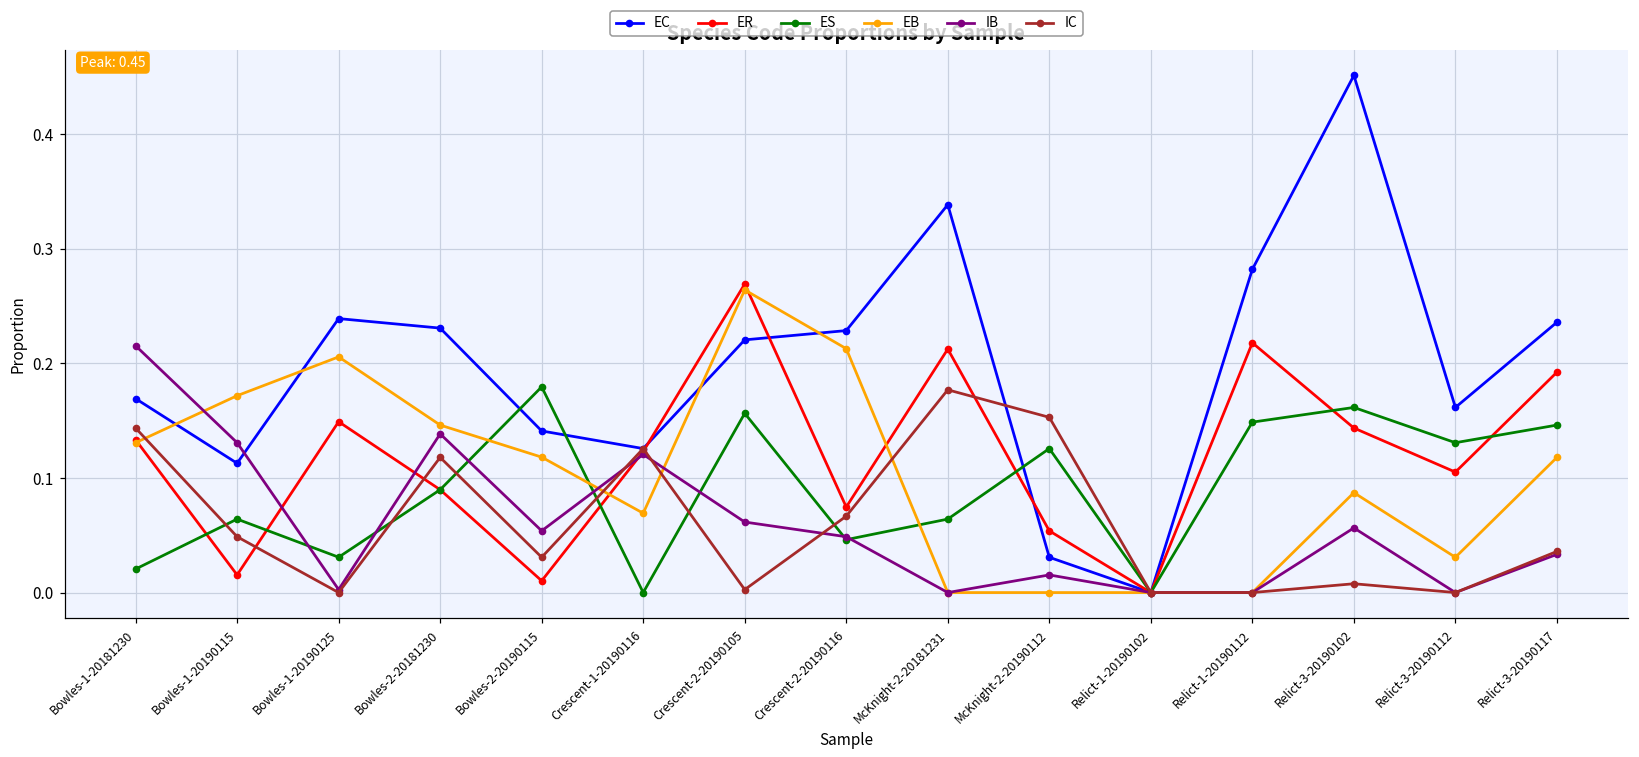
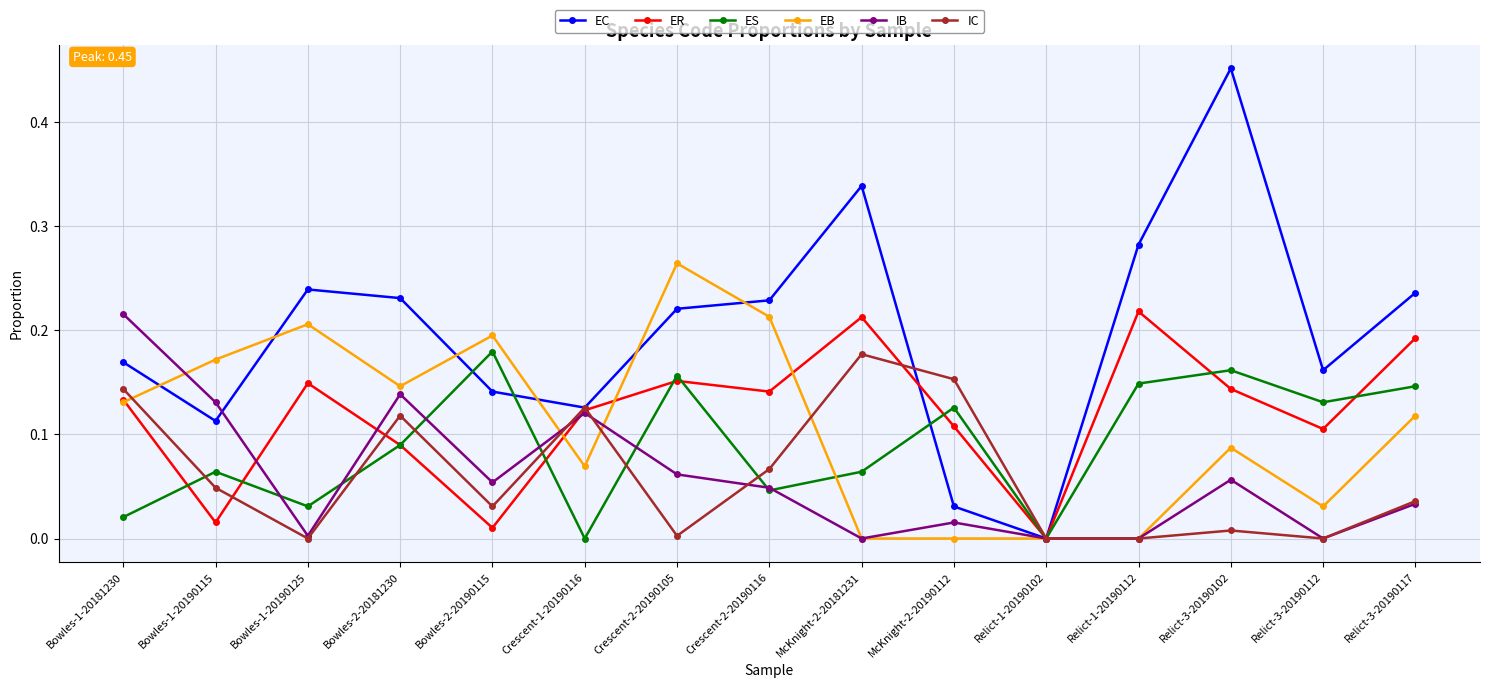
  {
    "EC": {
      "Bowles-1-20181230": 0.169,
      "Bowles-1-20190115": 0.113,
      "Bowles-1-20190125": 0.239,
      "Bowles-2-20181230": 0.231,
      "Bowles-2-20190115": 0.141,
      "Crescent-2-20190105": 0.221,
      "Crescent-2-20190116": 0.229,
      "McKnight-2-20181231": 0.338,
      "McKnight-2-20190112": 0.031,
      "Relict-1-20190112": 0.282,
      "Relict-3-20190102": 0.451,
      "Relict-3-20190112": 0.162,
      "Relict-3-20190117": 0.236
    },
    "ER": {
      "Bowles-1-20181230": 0.133,
      "Bowles-1-20190115": 0.015,
      "Bowles-1-20190125": 0.149,
      "Bowles-2-20190115": 0.010,
      "Crescent-1-20190116": 0.123,
-     "Crescent-2-20190105": 0.269,
-     "Crescent-2-20190116": 0.075,
+     "Crescent-2-20190105": 0.151,
+     "Crescent-2-20190116": 0.141,
      "McKnight-2-20181231": 0.212,
-     "McKnight-2-20190112": 0.054,
+     "McKnight-2-20190112": 0.108,
      "Relict-1-20190112": 0.218,
      "Relict-3-20190102": 0.144,
      "Relict-3-20190112": 0.105,
      "Relict-3-20190117": 0.192
    },
    "ES": {
      "Bowles-1-20181230": 0.021,
      "Bowles-1-20190115": 0.064,
      "Bowles-1-20190125": 0.031,
      "Bowles-2-20190115": 0.179,
      "Crescent-1-20190116": 0.000,
      "Crescent-2-20190105": 0.156,
      "Crescent-2-20190116": 0.046,
      "McKnight-2-20181231": 0.064,
      "McKnight-2-20190112": 0.126,
      "Relict-1-20190112": 0.149,
      "Relict-3-20190102": 0.162,
      "Relict-3-20190112": 0.131,
      "Relict-3-20190117": 0.146
    },
    "EB": {
      "Bowles-1-20181230": 0.131,
      "Bowles-1-20190115": 0.172,
      "Bowles-1-20190125": 0.206,
      "Bowles-2-20181230": 0.146,
-     "Bowles-2-20190115": 0.118,
+     "Bowles-2-20190115": 0.195,
      "Crescent-1-20190116": 0.069,
      "Crescent-2-20190105": 0.264,
      "Crescent-2-20190116": 0.213,
      "McKnight-2-20190112": 0.000,
      "Relict-3-20190102": 0.087,
      "Relict-3-20190112": 0.031,
      "Relict-3-20190117": 0.118
    },
    "IB": {
      "Bowles-1-20181230": 0.215,
      "Bowles-1-20190115": 0.131,
      "Bowles-1-20190125": 0.003,
      "Bowles-2-20181230": 0.138,
      "Bowles-2-20190115": 0.054,
      "Crescent-1-20190116": 0.121,
      "Crescent-2-20190105": 0.062,
      "Crescent-2-20190116": 0.049,
      "McKnight-2-20190112": 0.015,
      "Relict-3-20190102": 0.056,
      "Relict-3-20190117": 0.033
    },
    "IC": {
      "Bowles-1-20181230": 0.144,
      "Bowles-1-20190115": 0.049,
      "Bowles-1-20190125": 0.000,
      "Bowles-2-20181230": 0.118,
      "Bowles-2-20190115": 0.031,
      "Crescent-2-20190105": 0.003,
      "Crescent-2-20190116": 0.067,
      "McKnight-2-20181231": 0.177,
      "McKnight-2-20190112": 0.153,
      "Relict-3-20190102": 0.008,
      "Relict-3-20190117": 0.036
    }
  }
